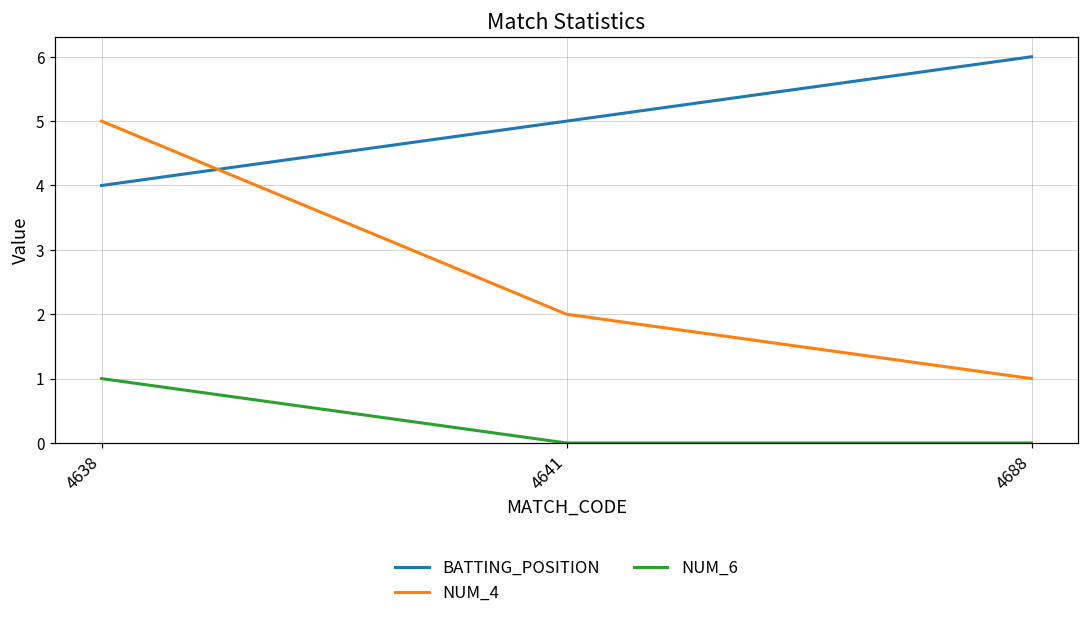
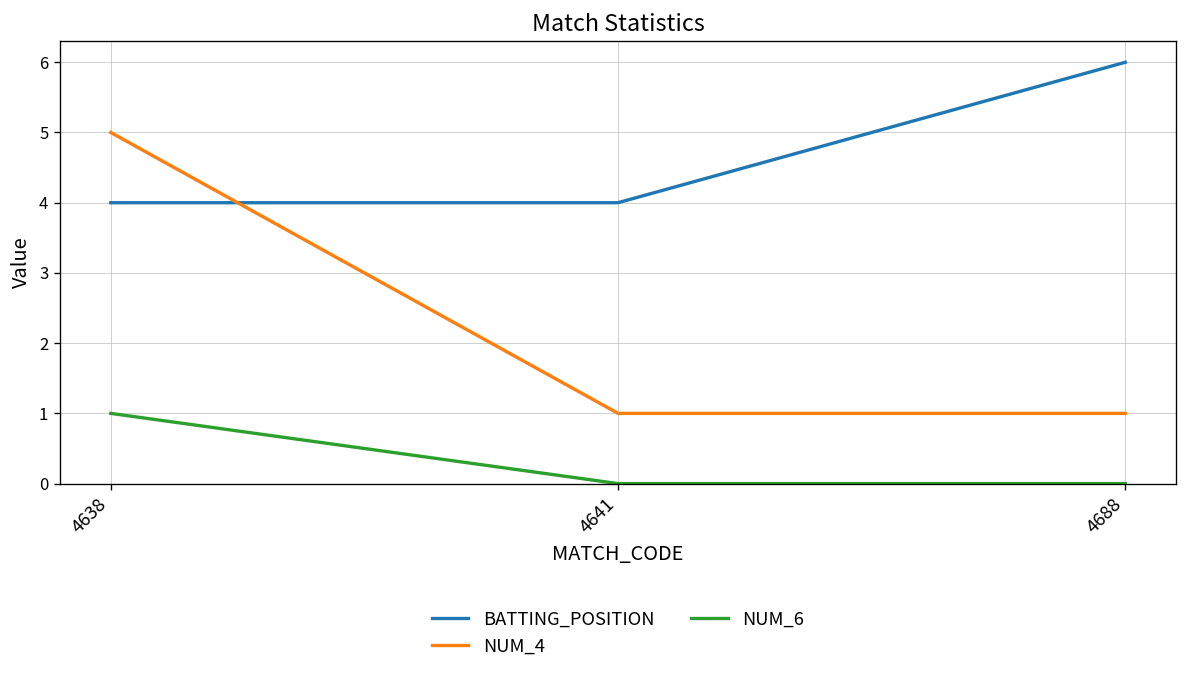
  {
    "BATTING_POSITION": {
      "4638": 4,
-     "4641": 5,
+     "4641": 4,
      "4688": 6
    },
    "NUM_4": {
      "4638": 5,
-     "4641": 2,
+     "4641": 1,
      "4688": 1
    },
    "NUM_6": {
      "4638": 1,
      "4641": 0,
      "4688": 0
    }
  }
